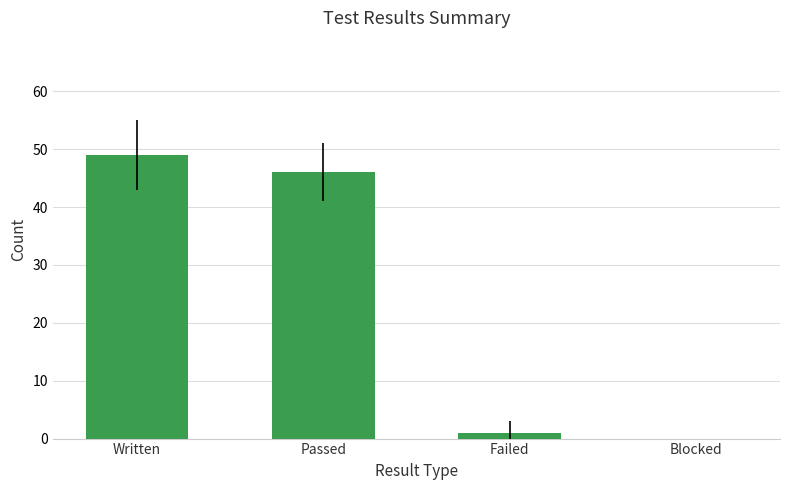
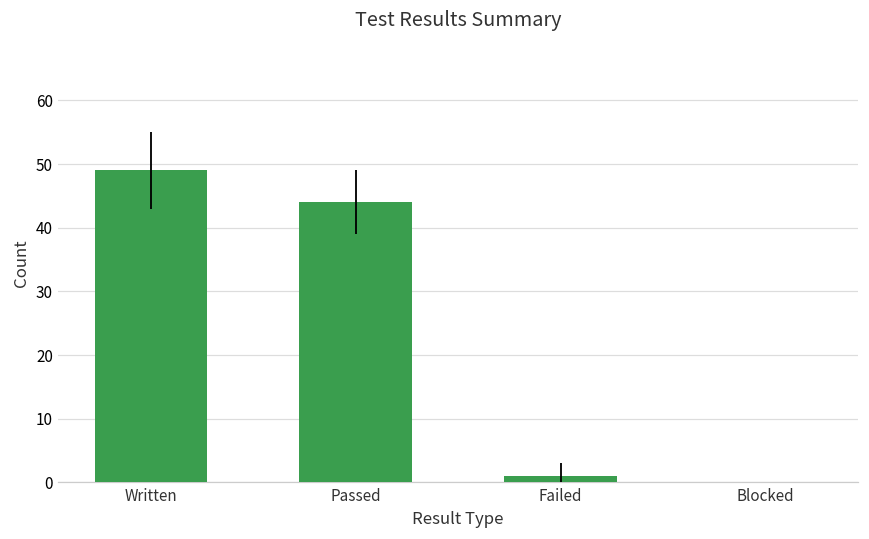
  {
    "Written": 49,
-   "Passed": 46,
+   "Passed": 44,
    "Failed": 1,
    "Blocked": 0
  }
